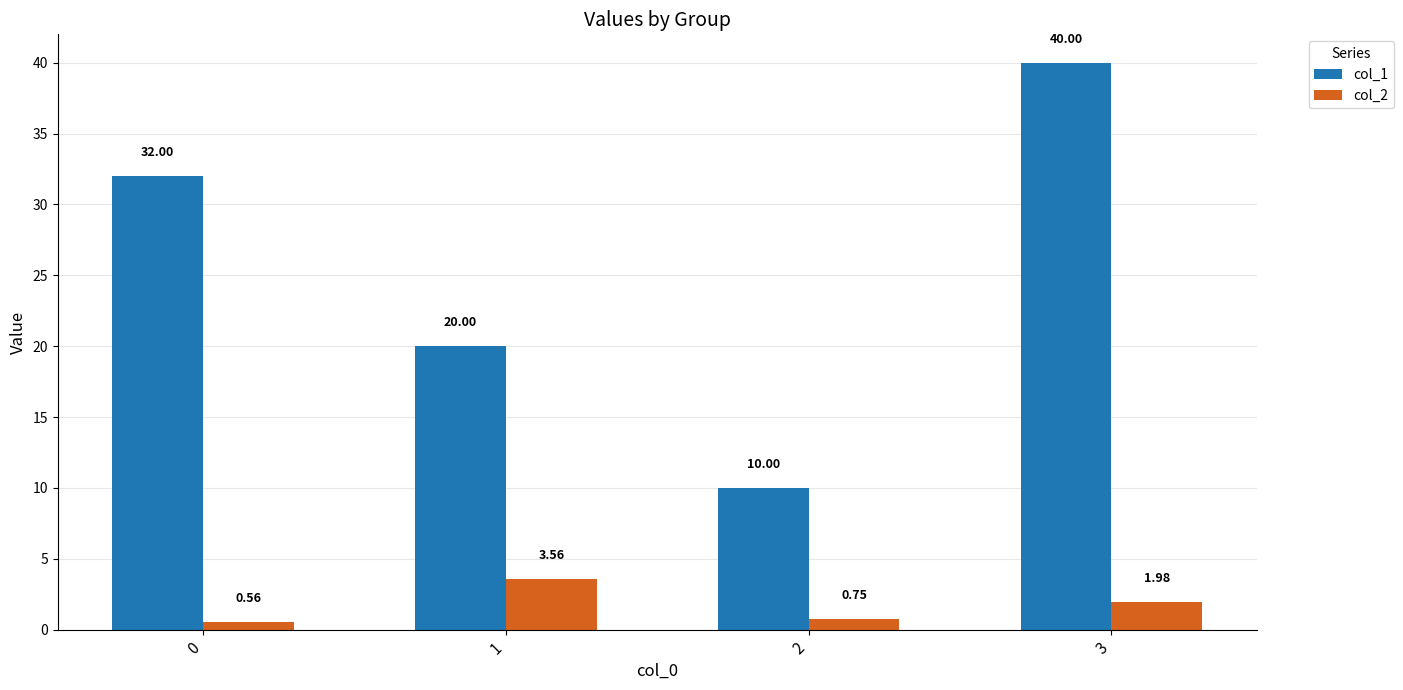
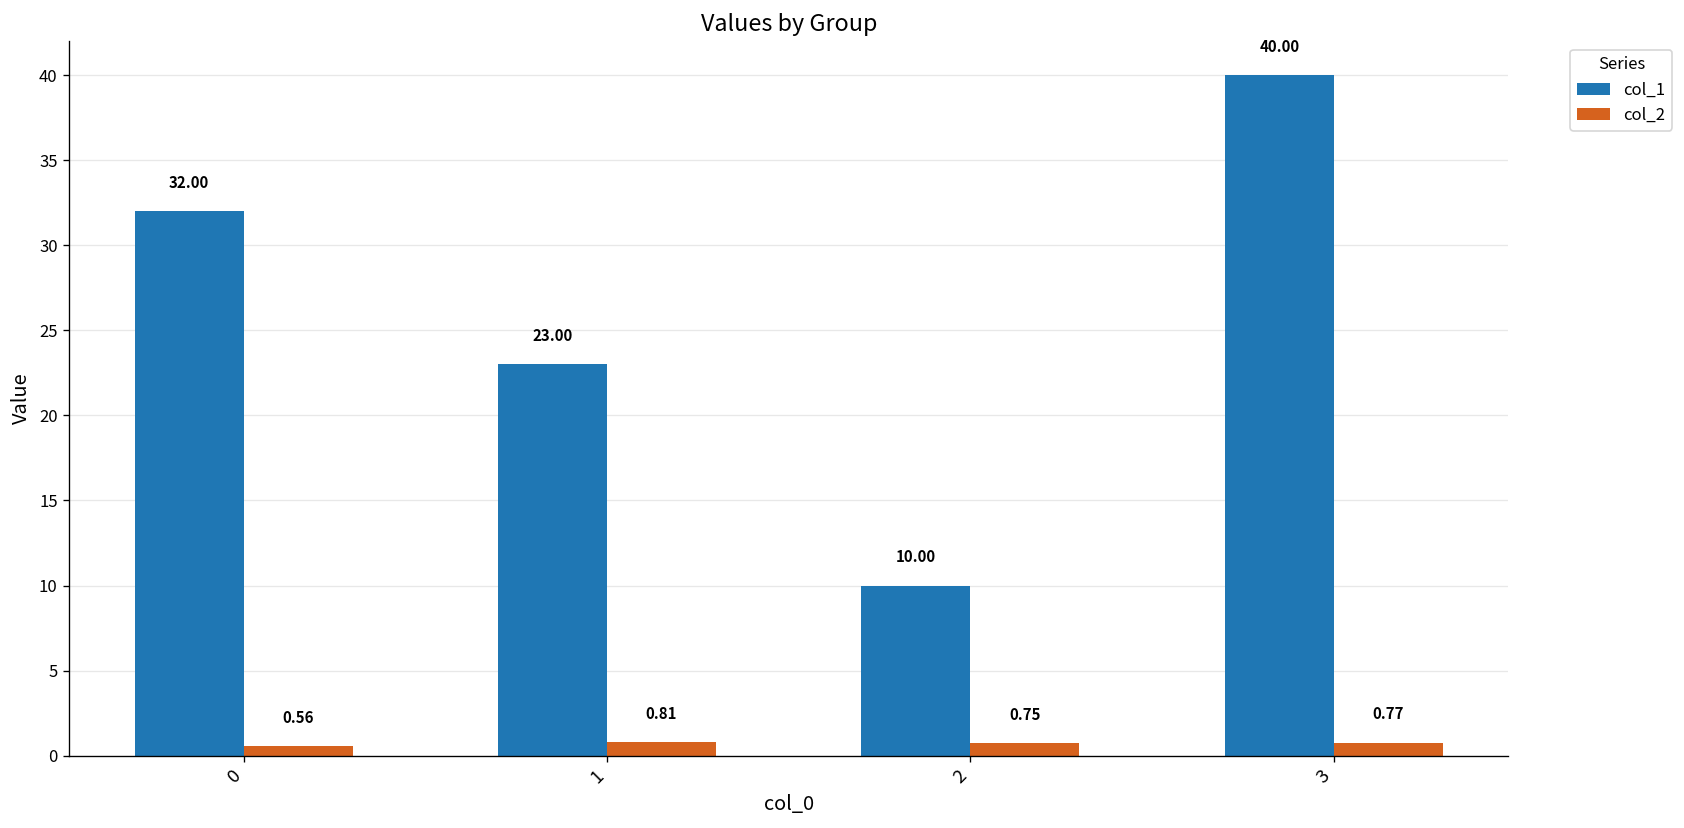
  {
    "col_1": {
      "0": 32.00,
-     "1": 20.00,
+     "1": 23.00,
      "2": 10.00,
      "3": 40.00
    },
    "col_2": {
      "0": 0.56,
-     "1": 3.56,
+     "1": 0.81,
      "2": 0.75,
-     "3": 1.98
+     "3": 0.77
    }
  }
